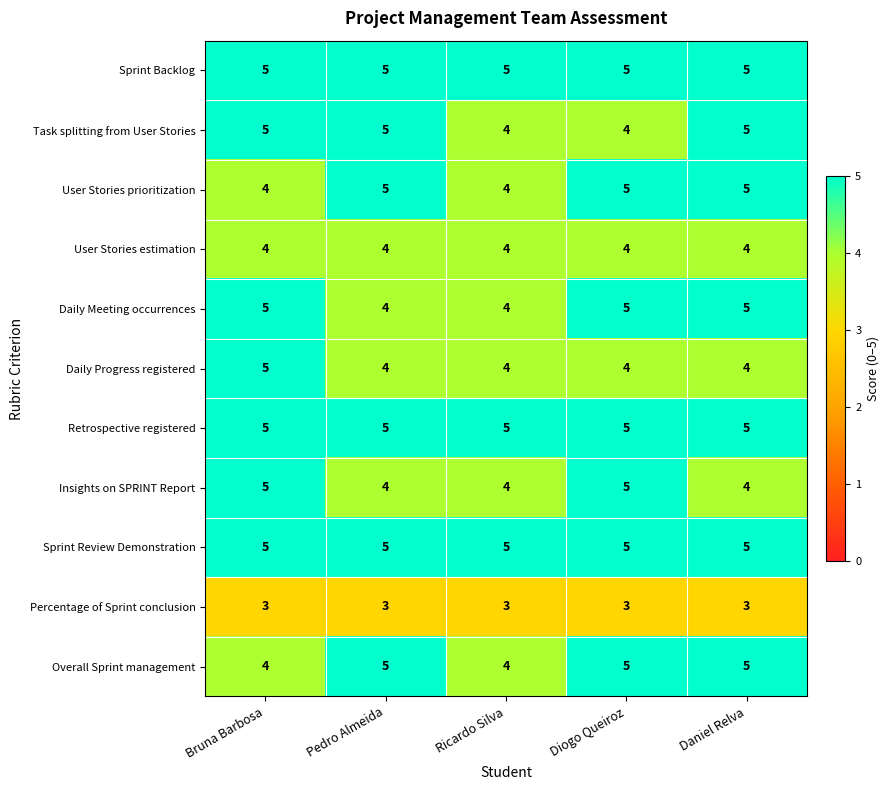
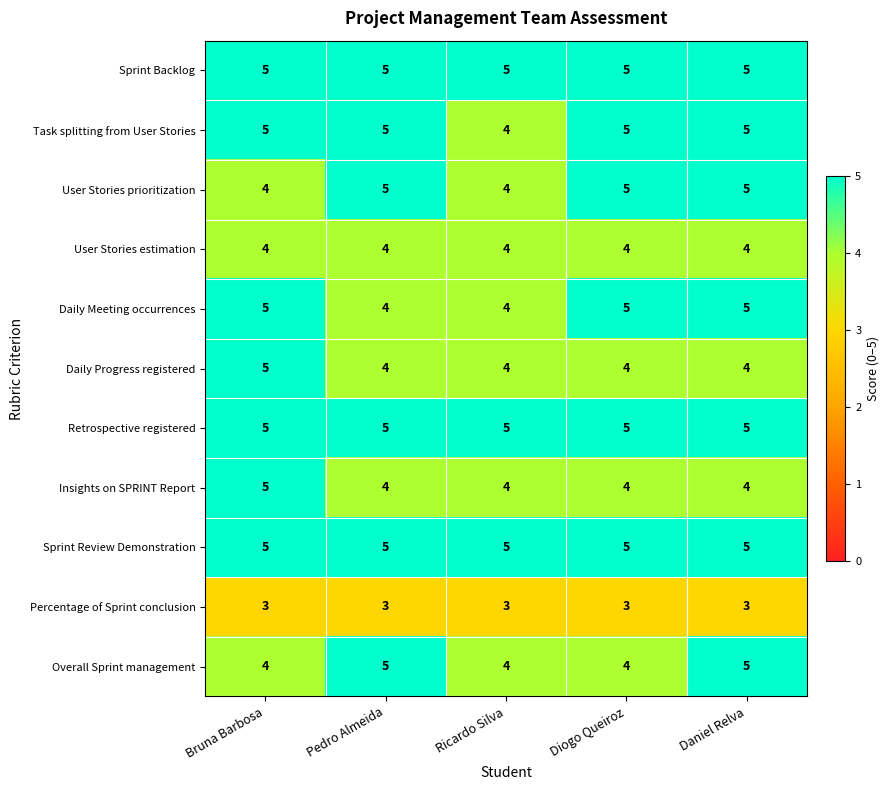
  {
    "Sprint Backlog": {
      "Bruna Barbosa": 5,
      "Pedro Almeida": 5,
      "Ricardo Silva": 5,
      "Diogo Queiroz": 5,
      "Daniel Relva": 5
    },
    "Task splitting from User Stories": {
      "Bruna Barbosa": 5,
      "Pedro Almeida": 5,
      "Ricardo Silva": 4,
-     "Diogo Queiroz": 4,
+     "Diogo Queiroz": 5,
      "Daniel Relva": 5
    },
    "User Stories prioritization": {
      "Bruna Barbosa": 4,
      "Pedro Almeida": 5,
      "Ricardo Silva": 4,
      "Diogo Queiroz": 5,
      "Daniel Relva": 5
    },
    "User Stories estimation": {
      "Bruna Barbosa": 4,
      "Pedro Almeida": 4,
      "Ricardo Silva": 4,
      "Diogo Queiroz": 4,
      "Daniel Relva": 4
    },
    "Daily Meeting occurrences": {
      "Bruna Barbosa": 5,
      "Pedro Almeida": 4,
      "Ricardo Silva": 4,
      "Diogo Queiroz": 5,
      "Daniel Relva": 5
    },
    "Daily Progress registered": {
      "Bruna Barbosa": 5,
      "Pedro Almeida": 4,
      "Ricardo Silva": 4,
      "Diogo Queiroz": 4,
      "Daniel Relva": 4
    },
    "Retrospective registered": {
      "Bruna Barbosa": 5,
      "Pedro Almeida": 5,
      "Ricardo Silva": 5,
      "Diogo Queiroz": 5,
      "Daniel Relva": 5
    },
    "Insights on SPRINT Report": {
      "Bruna Barbosa": 5,
      "Pedro Almeida": 4,
      "Ricardo Silva": 4,
-     "Diogo Queiroz": 5,
+     "Diogo Queiroz": 4,
      "Daniel Relva": 4
    },
    "Sprint Review Demonstration": {
      "Bruna Barbosa": 5,
      "Pedro Almeida": 5,
      "Ricardo Silva": 5,
      "Diogo Queiroz": 5,
      "Daniel Relva": 5
    },
    "Percentage of Sprint conclusion": {
      "Bruna Barbosa": 3,
      "Pedro Almeida": 3,
      "Ricardo Silva": 3,
      "Diogo Queiroz": 3,
      "Daniel Relva": 3
    },
    "Overall Sprint management": {
      "Bruna Barbosa": 4,
      "Pedro Almeida": 5,
      "Ricardo Silva": 4,
-     "Diogo Queiroz": 5,
+     "Diogo Queiroz": 4,
      "Daniel Relva": 5
    }
  }
